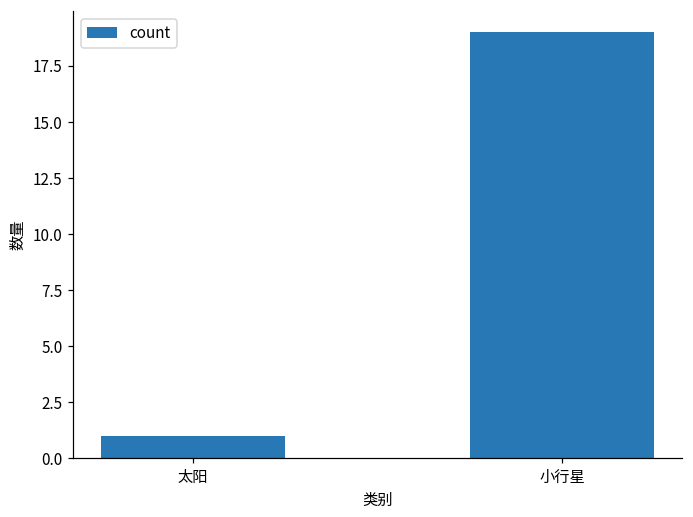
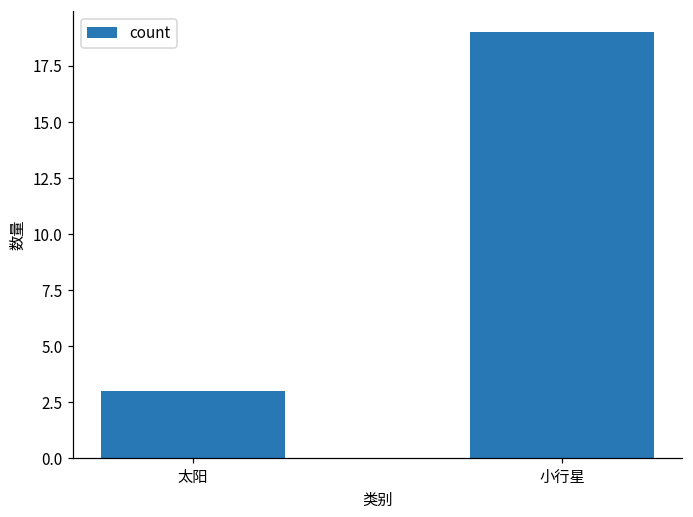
  {
-   "太阳": 1,
+   "太阳": 3,
    "小行星": 19
  }
